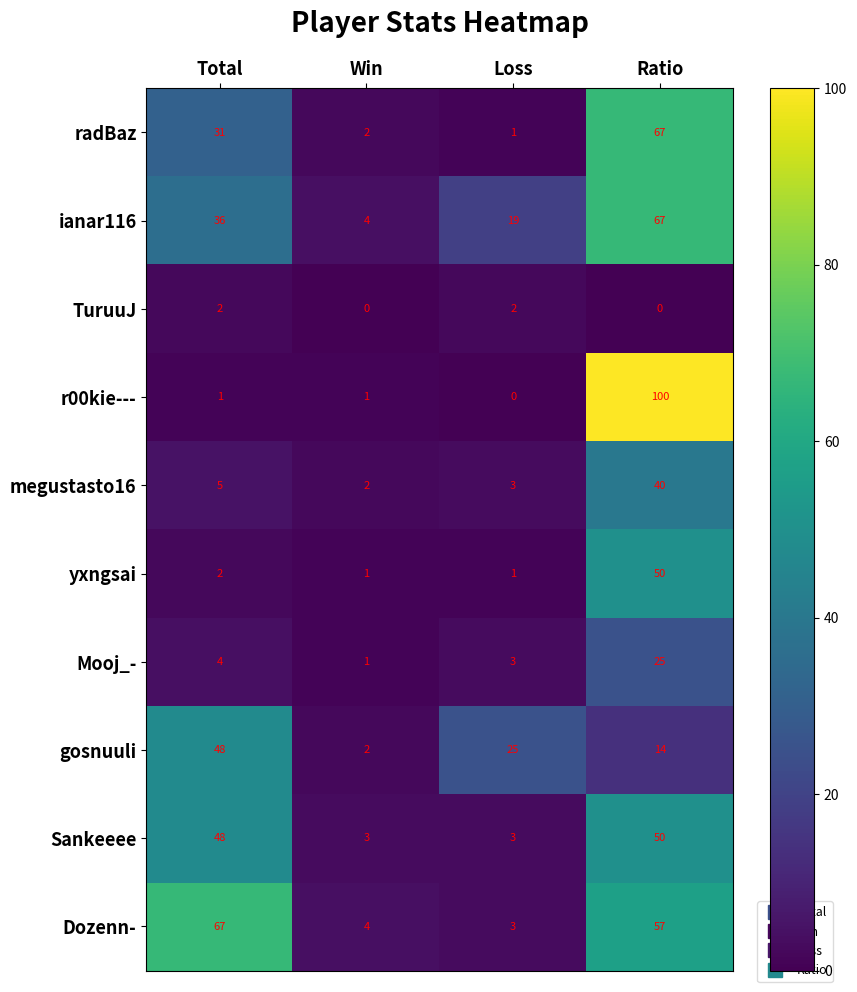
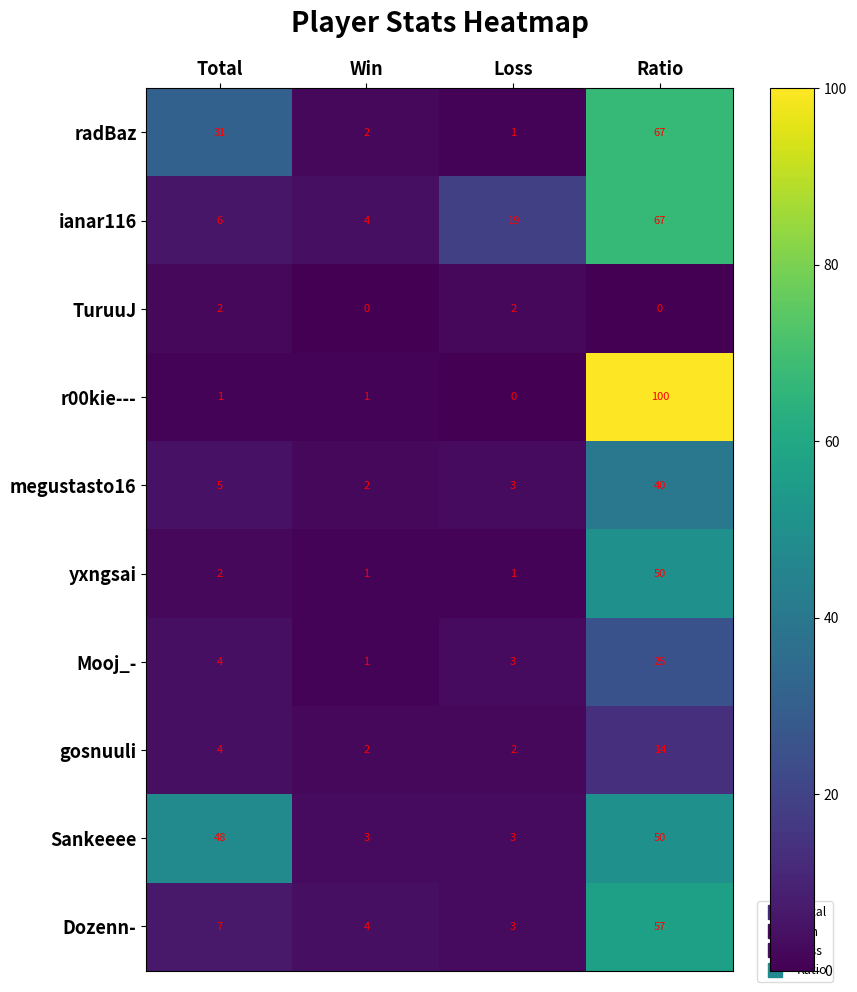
  {
    "radBaz": {
      "Total": 31,
      "Win": 2,
      "Loss": 1,
      "Ratio": 67
    },
    "ianar116": {
-     "Total": 36,
+     "Total": 6,
      "Win": 4,
      "Loss": 19,
      "Ratio": 67
    },
    "TuruuJ": {
      "Total": 2,
      "Win": 0,
      "Loss": 2,
      "Ratio": 0
    },
    "r00kie---": {
      "Total": 1,
      "Win": 1,
      "Loss": 0,
      "Ratio": 100
    },
    "megustasto16": {
      "Total": 5,
      "Win": 2,
      "Loss": 3,
      "Ratio": 40
    },
    "yxngsai": {
      "Total": 2,
      "Win": 1,
      "Loss": 1,
      "Ratio": 50
    },
    "Mooj_-": {
      "Total": 4,
      "Win": 1,
      "Loss": 3,
      "Ratio": 25
    },
    "gosnuuli": {
-     "Total": 48,
+     "Total": 4,
      "Win": 2,
-     "Loss": 25,
+     "Loss": 2,
      "Ratio": 14
    },
    "Sankeeee": {
      "Total": 48,
      "Win": 3,
      "Loss": 3,
      "Ratio": 50
    },
    "Dozenn-": {
-     "Total": 67,
+     "Total": 7,
      "Win": 4,
      "Loss": 3,
      "Ratio": 57
    }
  }
